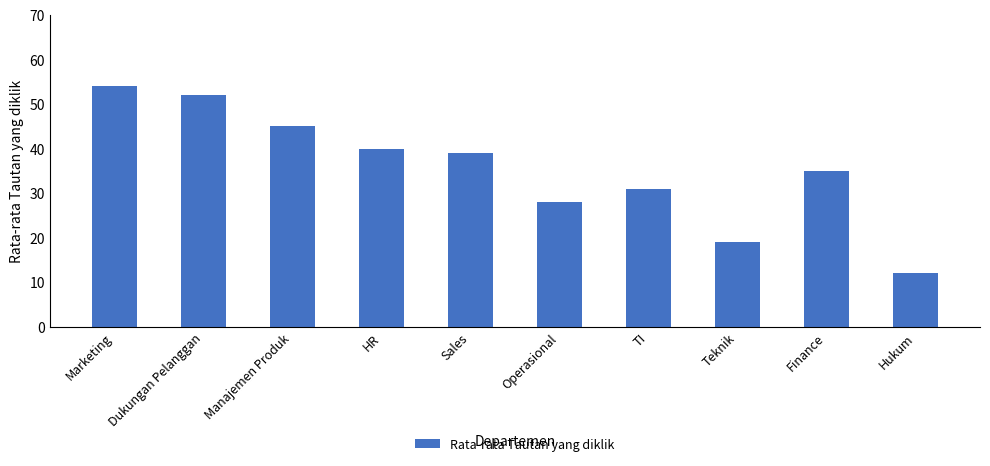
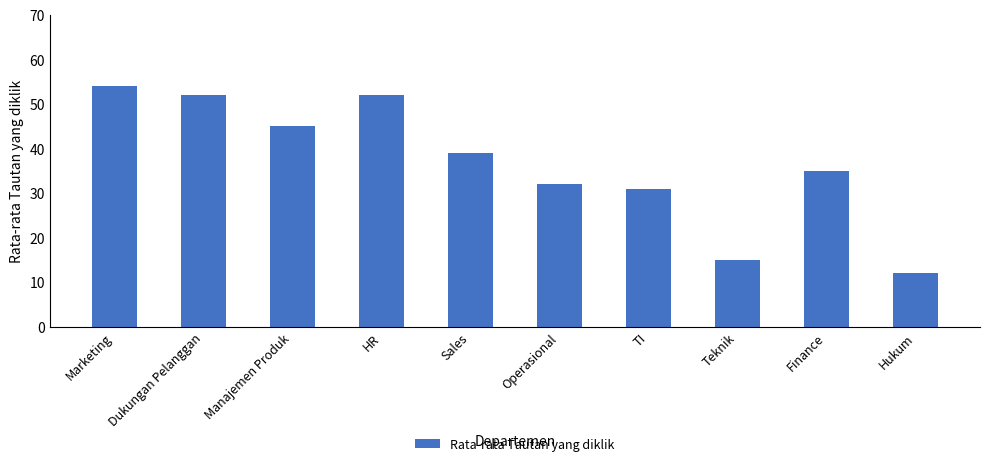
  {
    "Marketing": 54,
    "Dukungan Pelanggan": 52,
    "Manajemen Produk": 45,
-   "HR": 40,
+   "HR": 52,
    "Sales": 39,
-   "Operasional": 28,
+   "Operasional": 32,
    "TI": 31,
-   "Teknik": 19,
+   "Teknik": 15,
    "Finance": 35,
    "Hukum": 12
  }
